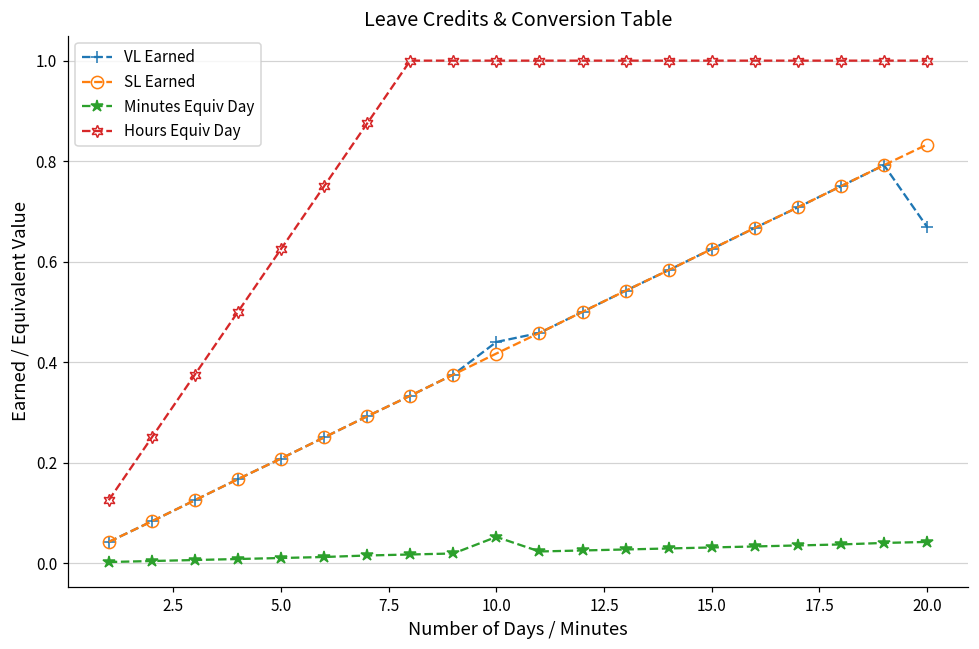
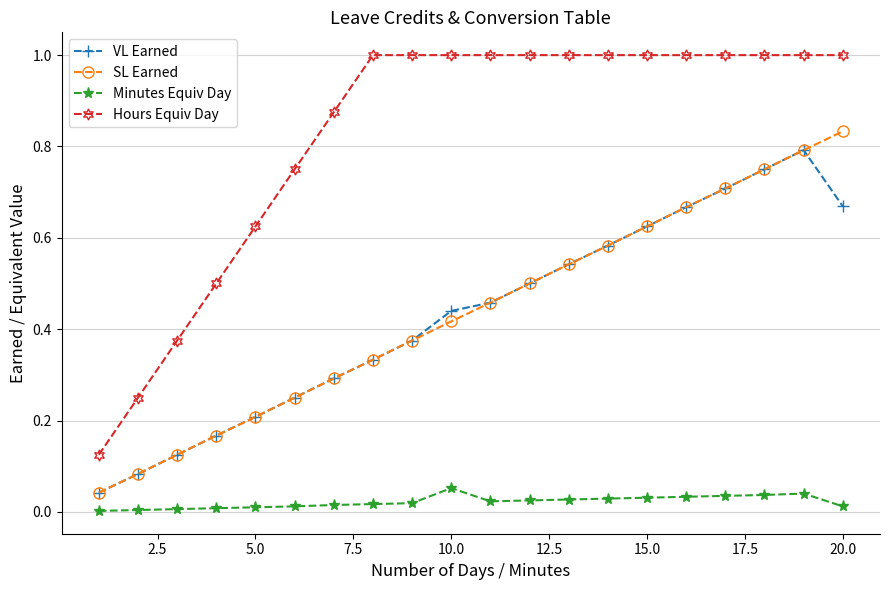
  {
    "VL Earned": {
      "10.0": 0.44,
      "20.0": 0.67
    },
    "SL Earned": {
      "10.0": 0.42,
      "20.0": 0.83
    },
    "Minutes Equiv Day": {
      "5.0": 0.01,
      "10.0": 0.05,
      "15.0": 0.03,
-     "20.0": 0.04
+     "20.0": 0.01
    },
    "Hours Equiv Day": {
      "5.0": 0.63,
      "10.0": 1.00,
      "15.0": 1.00,
      "20.0": 1.00
    }
  }
